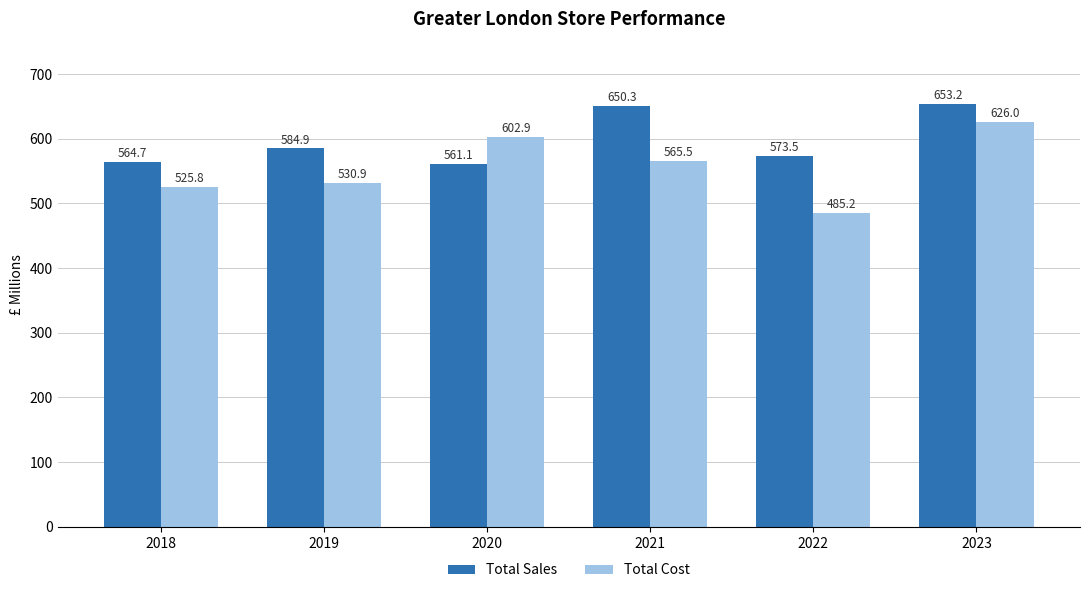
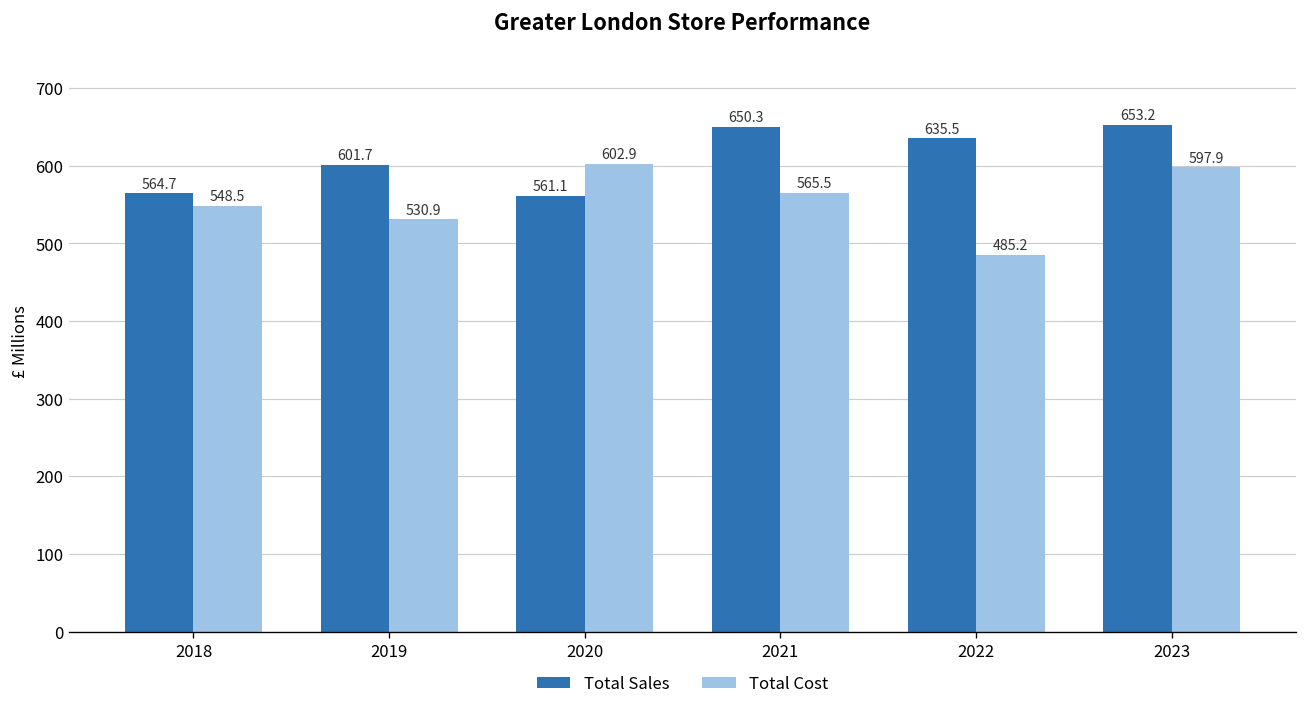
  {
    "Total Sales": {
      "2018": 564.7,
-     "2019": 584.9,
+     "2019": 601.7,
      "2020": 561.1,
      "2021": 650.3,
-     "2022": 573.5,
+     "2022": 635.5,
      "2023": 653.2
    },
    "Total Cost": {
-     "2018": 525.8,
+     "2018": 548.5,
      "2019": 530.9,
      "2020": 602.9,
      "2021": 565.5,
      "2022": 485.2,
-     "2023": 626.0
+     "2023": 597.9
    }
  }
